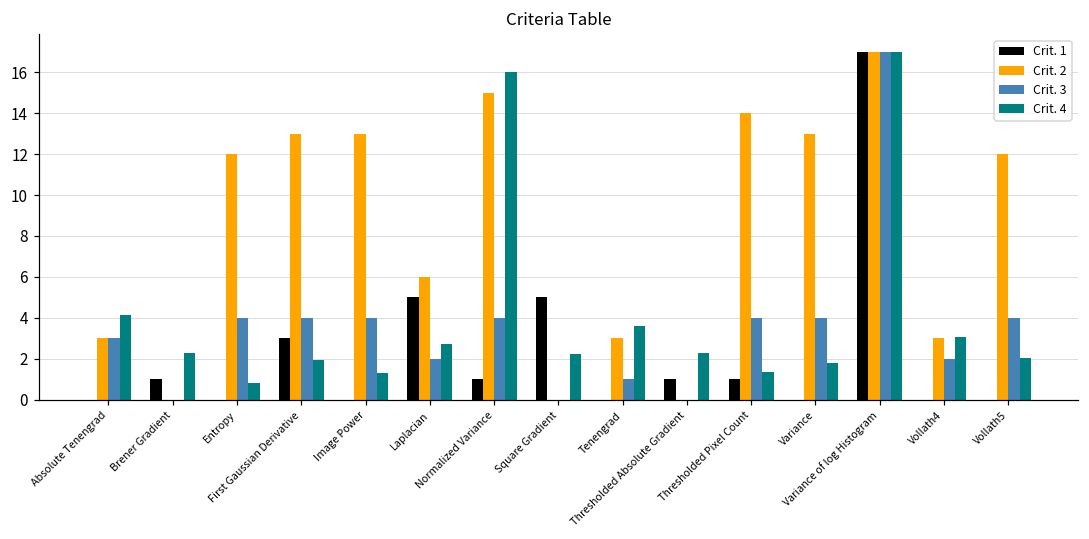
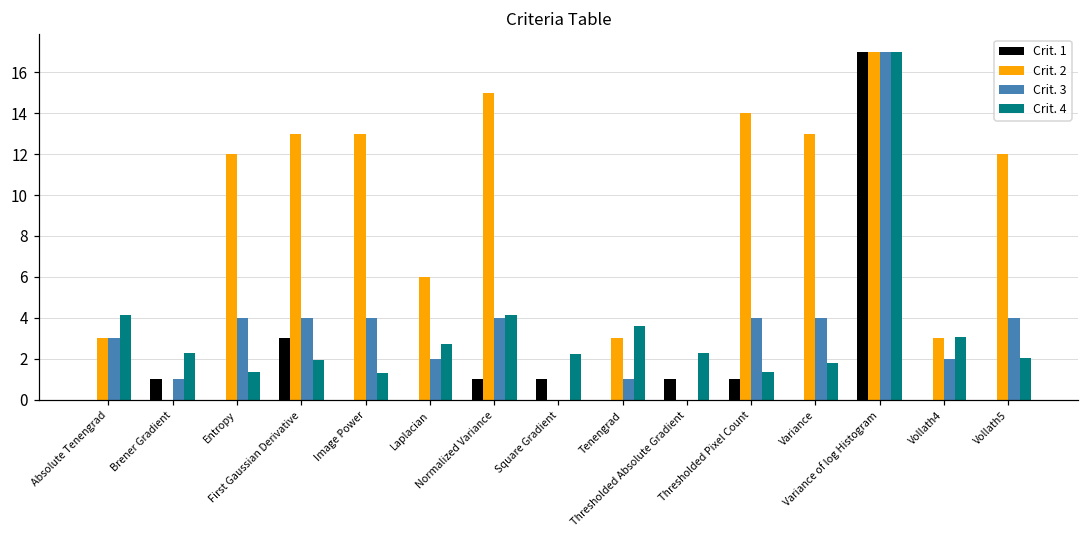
  {
    "Crit. 1": {
      "Absolute Tenengrad": 0,
      "Brener Gradient": 1,
      "Entropy": 0,
      "First Gaussian Derivative": 3,
      "Image Power": 0,
-     "Laplacian": 5,
+     "Laplacian": 0,
      "Normalized Variance": 1,
-     "Square Gradient": 5,
+     "Square Gradient": 1,
      "Tenengrad": 0,
      "Thresholded Absolute Gradient": 1,
      "Thresholded Pixel Count": 1,
      "Variance": 0,
      "Variance of log Histogram": 17,
      "Vollath4": 0,
      "Vollath5": 0
    },
    "Crit. 2": {
      "Absolute Tenengrad": 3.0,
      "Brener Gradient": 0.0,
      "Entropy": 12.0,
      "First Gaussian Derivative": 13.0,
      "Image Power": 13.0,
      "Laplacian": 6.0,
      "Normalized Variance": 15.0,
      "Square Gradient": 0.0,
      "Tenengrad": 3.0,
      "Thresholded Absolute Gradient": 0.0,
      "Thresholded Pixel Count": 14.0,
      "Variance": 13.0,
      "Variance of log Histogram": 17.0,
      "Vollath4": 3.0,
      "Vollath5": 12.0
    },
    "Crit. 3": {
      "Absolute Tenengrad": 3,
-     "Brener Gradient": 0,
+     "Brener Gradient": 1,
      "Entropy": 4,
      "First Gaussian Derivative": 4,
      "Image Power": 4,
      "Laplacian": 2,
      "Normalized Variance": 4,
      "Square Gradient": 0,
      "Tenengrad": 1,
      "Thresholded Absolute Gradient": 0,
      "Thresholded Pixel Count": 4,
      "Variance": 4,
      "Variance of log Histogram": 17,
      "Vollath4": 2,
      "Vollath5": 4
    },
    "Crit. 4": {
      "Absolute Tenengrad": 4.1,
      "Brener Gradient": 2.3,
-     "Entropy": 0.8,
+     "Entropy": 1.3,
      "First Gaussian Derivative": 1.9,
      "Image Power": 1.3,
      "Laplacian": 2.7,
-     "Normalized Variance": 16.0,
+     "Normalized Variance": 4.1,
      "Square Gradient": 2.2,
      "Tenengrad": 3.6,
      "Thresholded Absolute Gradient": 2.3,
      "Thresholded Pixel Count": 1.3,
      "Variance": 1.8,
      "Variance of log Histogram": 17.0,
      "Vollath4": 3.0,
      "Vollath5": 2.0
    }
  }
